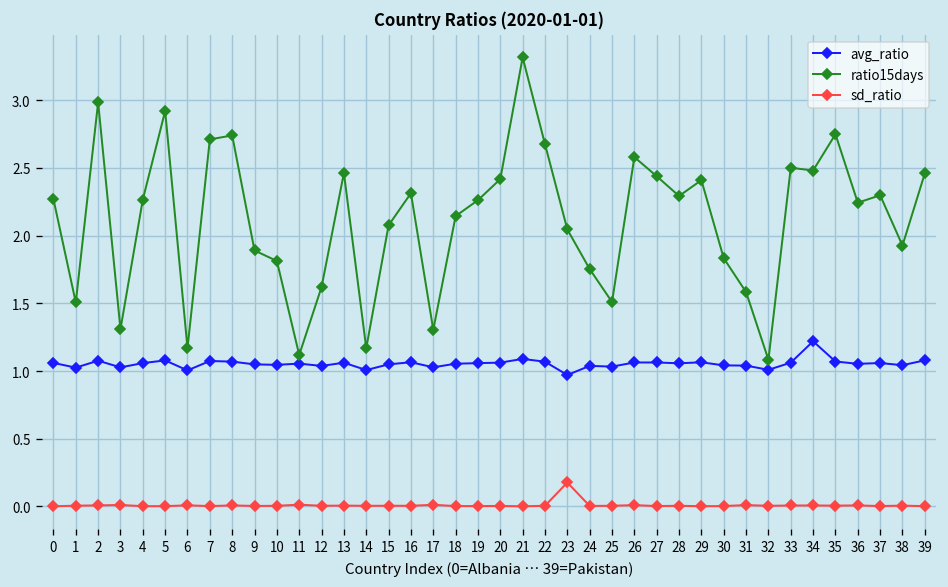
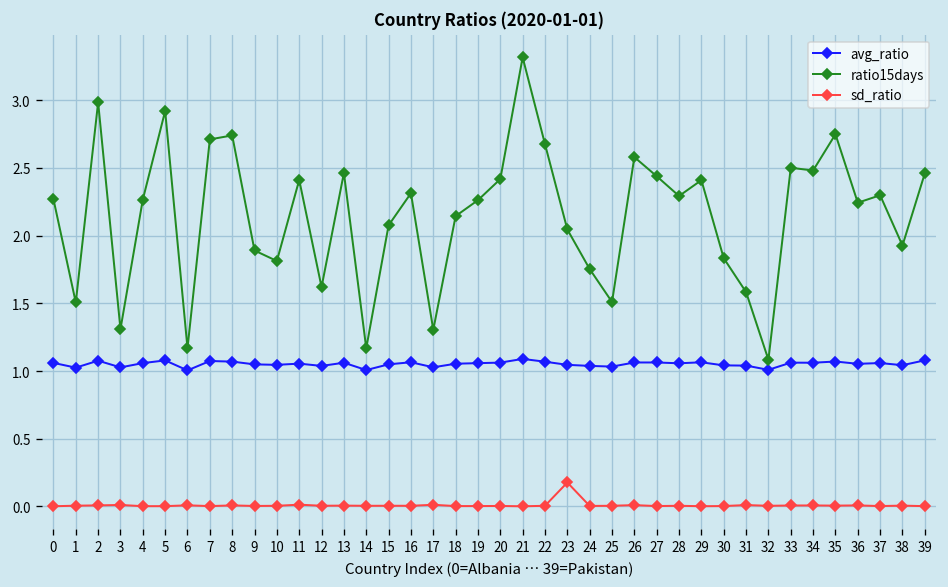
  {
    "avg_ratio": {
      "0": 1.06,
      "1": 1.03,
      "2": 1.08,
      "3": 1.03,
      "4": 1.06,
      "5": 1.08,
      "6": 1.00,
      "7": 1.07,
      "8": 1.07,
      "9": 1.05,
      "10": 1.05,
      "11": 1.05,
      "12": 1.04,
      "13": 1.06,
      "14": 1.01,
      "15": 1.05,
      "16": 1.06,
      "17": 1.03,
      "18": 1.05,
      "19": 1.06,
      "20": 1.06,
      "21": 1.09,
      "22": 1.07,
-     "23": 0.97,
+     "23": 1.05,
      "24": 1.04,
      "25": 1.03,
      "26": 1.06,
      "27": 1.06,
      "28": 1.06,
      "29": 1.06,
      "30": 1.04,
      "31": 1.04,
      "32": 1.01,
      "33": 1.06,
-     "34": 1.22,
+     "34": 1.06,
      "35": 1.07,
      "36": 1.05,
      "37": 1.06,
      "38": 1.04,
      "39": 1.08
    },
    "ratio15days": {
      "0": 2.27,
      "1": 1.51,
      "2": 2.98,
      "3": 1.31,
      "4": 2.27,
      "5": 2.92,
      "6": 1.17,
      "7": 2.71,
      "8": 2.74,
      "9": 1.89,
      "10": 1.81,
-     "11": 1.12,
+     "11": 2.41,
      "12": 1.62,
      "13": 2.46,
      "14": 1.17,
      "15": 2.08,
      "16": 2.31,
      "17": 1.30,
      "18": 2.14,
      "19": 2.26,
      "20": 2.42,
      "21": 3.32,
      "22": 2.68,
      "23": 2.05,
      "24": 1.75,
      "25": 1.51,
      "26": 2.58,
      "27": 2.44,
      "28": 2.29,
      "29": 2.41,
      "30": 1.83,
      "31": 1.58,
      "32": 1.08,
      "33": 2.50,
      "34": 2.48,
      "35": 2.75,
      "36": 2.24,
      "37": 2.30,
      "38": 1.93,
      "39": 2.46
    },
    "sd_ratio": {
      "0": 0.00,
      "1": 0.01,
      "2": 0.01,
      "3": 0.01,
      "4": 0.00,
      "5": 0.00,
      "6": 0.01,
      "7": 0.00,
      "8": 0.01,
      "9": 0.00,
      "10": 0.01,
      "11": 0.01,
      "12": 0.01,
      "13": 0.01,
      "14": 0.01,
      "15": 0.01,
      "16": 0.01,
      "17": 0.01,
      "18": 0.00,
      "19": 0.00,
      "20": 0.00,
      "21": 0.00,
      "22": 0.01,
      "23": 0.18,
      "24": 0.00,
      "25": 0.01,
      "26": 0.01,
      "27": 0.00,
      "28": 0.01,
      "29": 0.00,
      "30": 0.00,
      "31": 0.01,
      "32": 0.01,
      "33": 0.01,
      "34": 0.01,
      "35": 0.01,
      "36": 0.01,
      "37": 0.00,
      "38": 0.01,
      "39": 0.00
    }
  }
